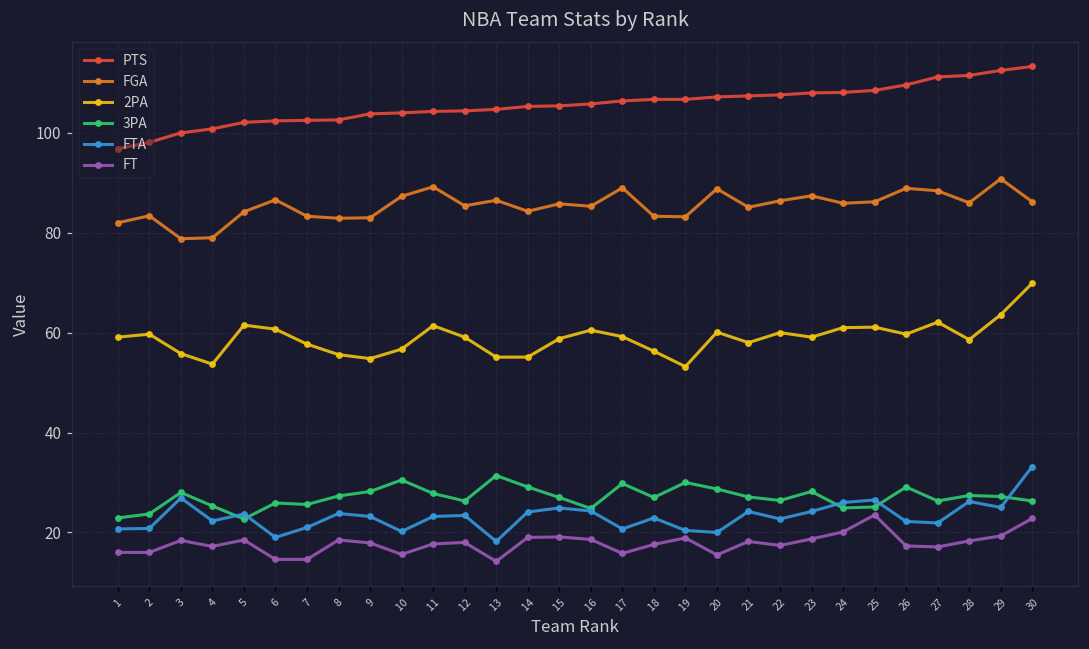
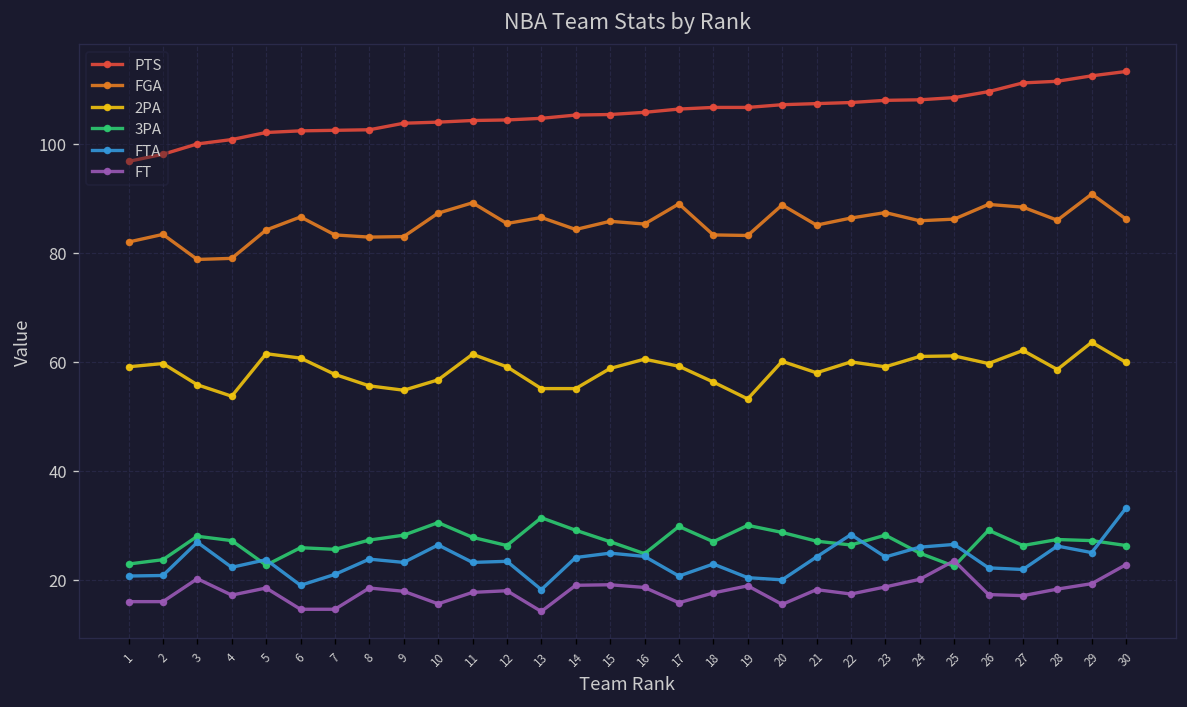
  {
    "2PA": {
      "1": 59,
      "2": 60,
      "3": 56,
      "4": 54,
      "5": 62,
      "6": 61,
      "7": 58,
      "8": 56,
      "9": 55,
      "10": 57,
      "11": 61,
      "12": 59,
      "13": 55,
      "14": 55,
      "15": 59,
      "16": 61,
      "17": 59,
      "18": 56,
      "19": 53,
      "20": 60,
      "21": 58,
      "22": 60,
      "23": 59,
      "24": 61,
      "25": 61,
      "26": 60,
      "27": 62,
      "28": 59,
      "29": 64,
-     "30": 70
+     "30": 60
    },
    "3PA": {
      "1": 23,
      "2": 24,
      "3": 28,
-     "4": 25,
+     "4": 27,
      "5": 23,
      "6": 26,
      "7": 26,
      "8": 27,
      "9": 28,
      "10": 31,
      "11": 28,
      "12": 26,
      "13": 31,
      "14": 29,
      "15": 27,
      "17": 30,
      "18": 27,
      "19": 30,
      "20": 29,
      "21": 27,
      "22": 26,
      "23": 28,
      "24": 25,
-     "25": 25,
+     "25": 23,
      "26": 29,
      "27": 26,
      "28": 27,
      "29": 27,
      "30": 26
    },
    "FTA": {
      "1": 21,
      "2": 21,
      "3": 27,
      "4": 22,
      "5": 24,
      "6": 19,
      "7": 21,
      "8": 24,
      "9": 23,
-     "10": 20,
+     "10": 26,
      "11": 23,
      "12": 23,
      "13": 18,
      "14": 24,
      "15": 25,
      "17": 21,
      "18": 23,
      "19": 20,
      "20": 20,
      "21": 24,
-     "22": 23,
+     "22": 28,
      "23": 24,
      "24": 26,
      "25": 27,
      "26": 22,
      "27": 22,
      "28": 26,
      "29": 25,
      "30": 33
    },
    "FT": {
      "1": 16,
      "2": 16,
-     "3": 18,
+     "3": 20,
      "4": 17,
      "5": 19,
      "6": 15,
      "7": 15,
      "8": 19,
      "9": 18,
      "10": 16,
      "11": 18,
      "12": 18,
      "13": 14,
      "14": 19,
      "15": 19,
      "16": 19,
      "17": 16,
      "18": 18,
      "19": 19,
      "20": 16,
      "21": 18,
      "22": 17,
      "23": 19,
      "24": 20,
      "25": 24,
      "26": 17,
      "27": 17,
      "28": 18,
      "29": 19,
      "30": 23
    }
  }
